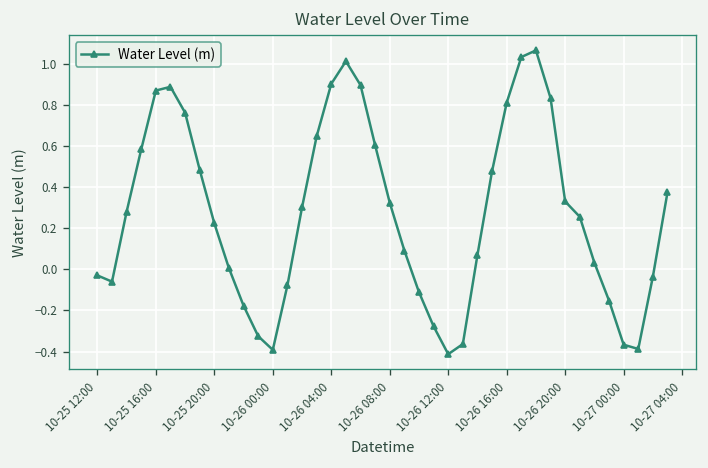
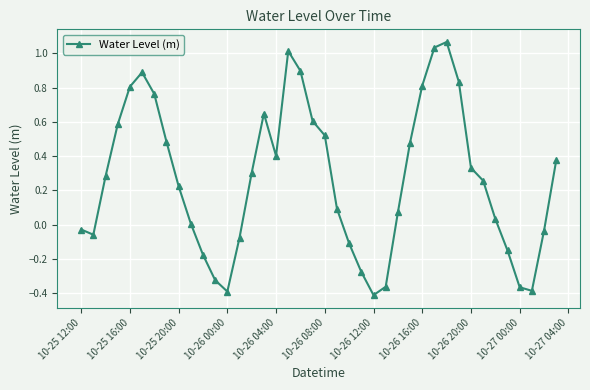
  {
    "10-25 12:00": -0.03,
-   "10-25 16:00": 0.87,
+   "10-25 16:00": 0.81,
    "10-25 20:00": 0.22,
    "10-26 00:00": -0.39,
-   "10-26 04:00": 0.90,
-   "10-26 08:00": 0.33,
+   "10-26 04:00": 0.40,
+   "10-26 08:00": 0.52,
    "10-26 12:00": -0.41,
    "10-26 16:00": 0.81,
    "10-26 20:00": 0.33,
    "10-27 00:00": -0.37
  }
